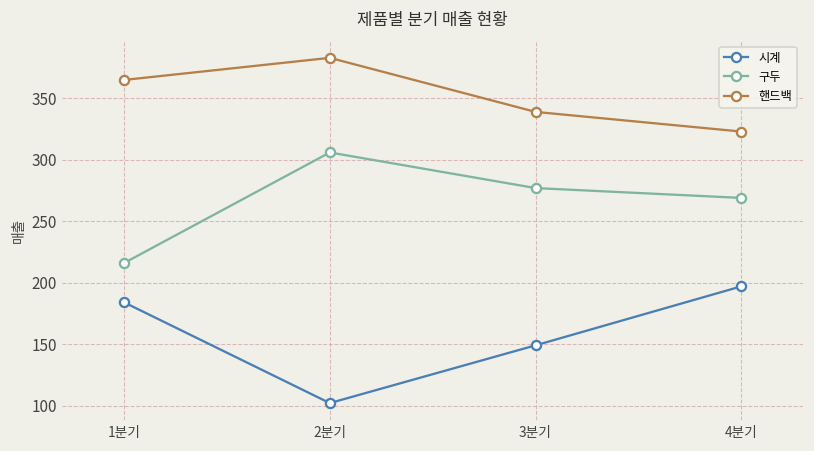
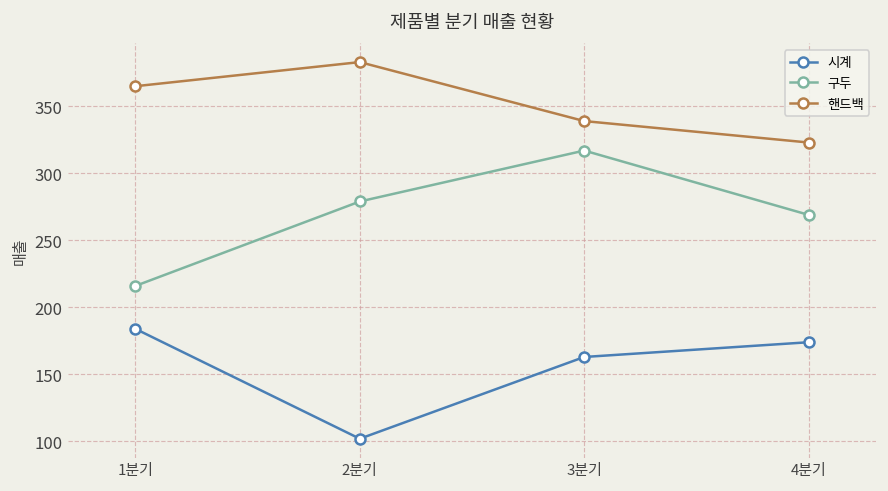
  {
    "시계": {
      "1분기": 184,
      "2분기": 102,
-     "3분기": 149,
-     "4분기": 197
+     "3분기": 163,
+     "4분기": 174
    },
    "구두": {
      "1분기": 216,
-     "2분기": 306,
-     "3분기": 277,
+     "2분기": 279,
+     "3분기": 317,
      "4분기": 269
    },
    "핸드백": {
      "1분기": 365,
      "2분기": 383,
      "3분기": 339,
      "4분기": 323
    }
  }
